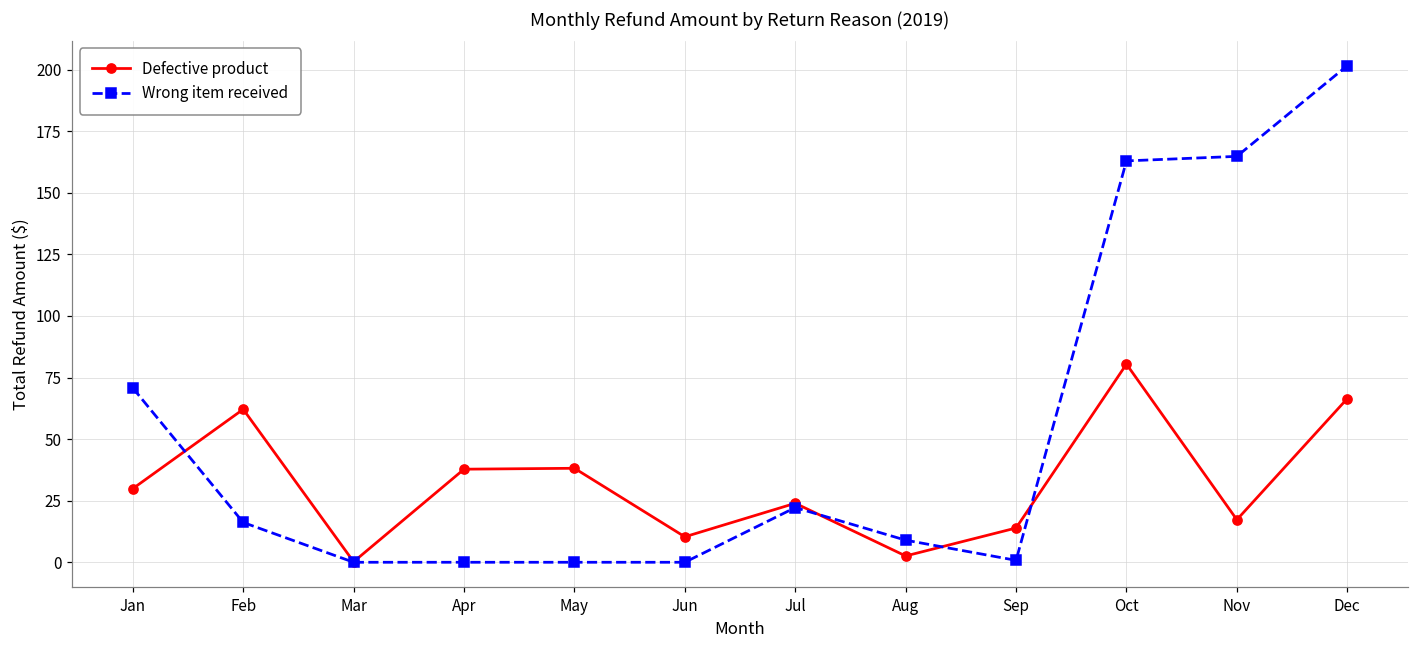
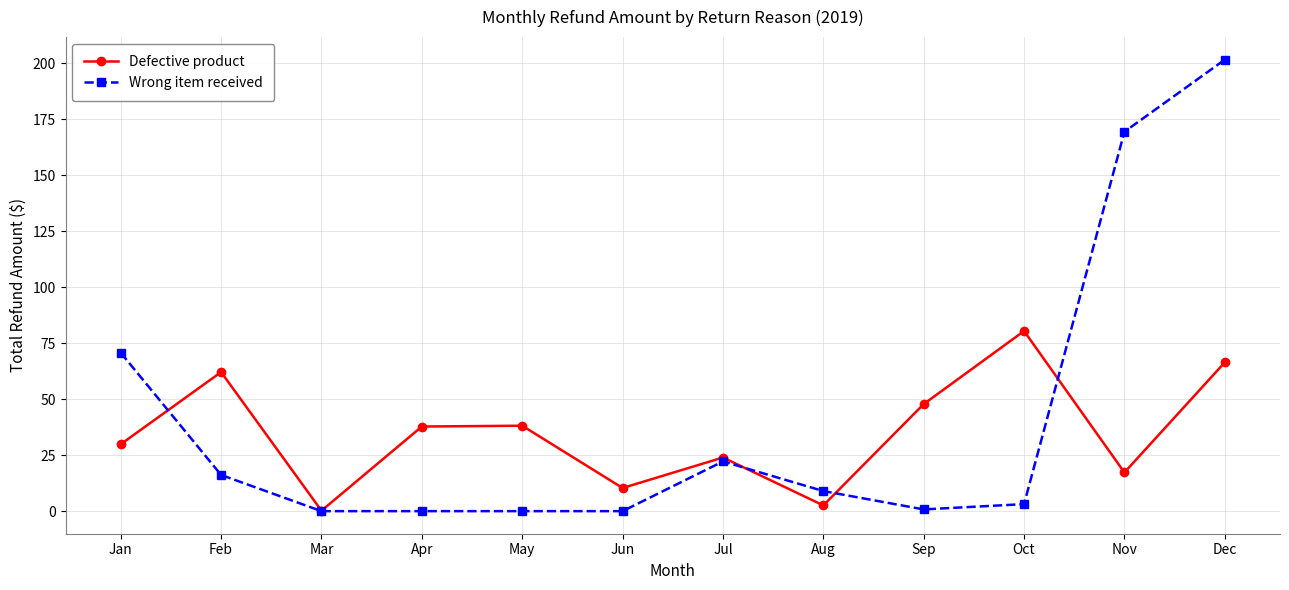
  {
    "Defective product": {
      "Jan": 30,
      "Feb": 62,
      "Apr": 38,
      "May": 38,
      "Jun": 10,
      "Jul": 24,
      "Aug": 3,
-     "Sep": 14,
+     "Sep": 48,
      "Oct": 80,
      "Nov": 17,
      "Dec": 66
    },
    "Wrong item received": {
      "Jan": 71,
      "Feb": 16,
      "Apr": 0,
      "May": 0,
      "Jun": 0,
      "Jul": 22,
      "Aug": 9,
      "Sep": 1,
-     "Oct": 163,
-     "Nov": 165,
+     "Oct": 3,
+     "Nov": 169,
      "Dec": 202
    }
  }
